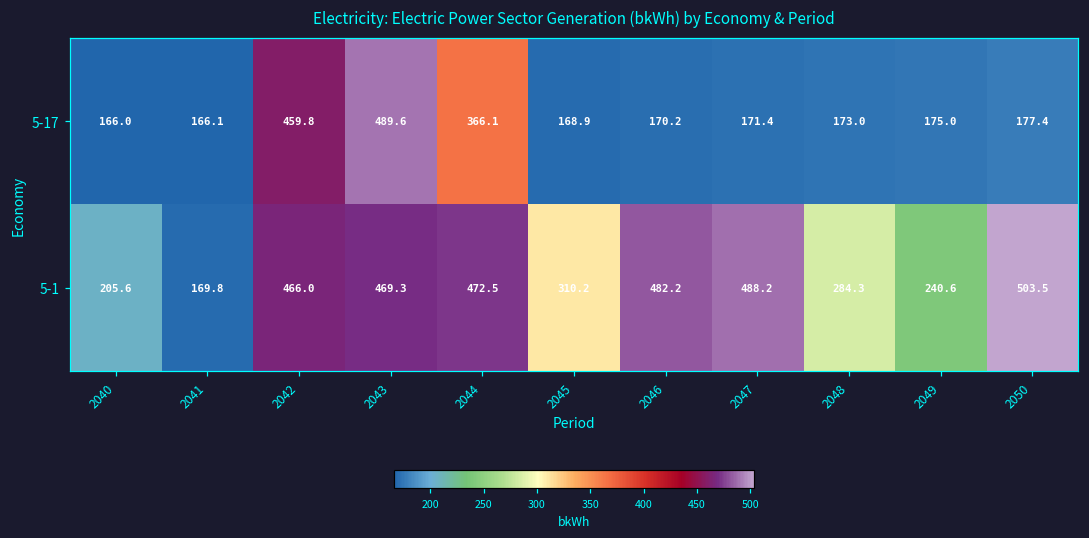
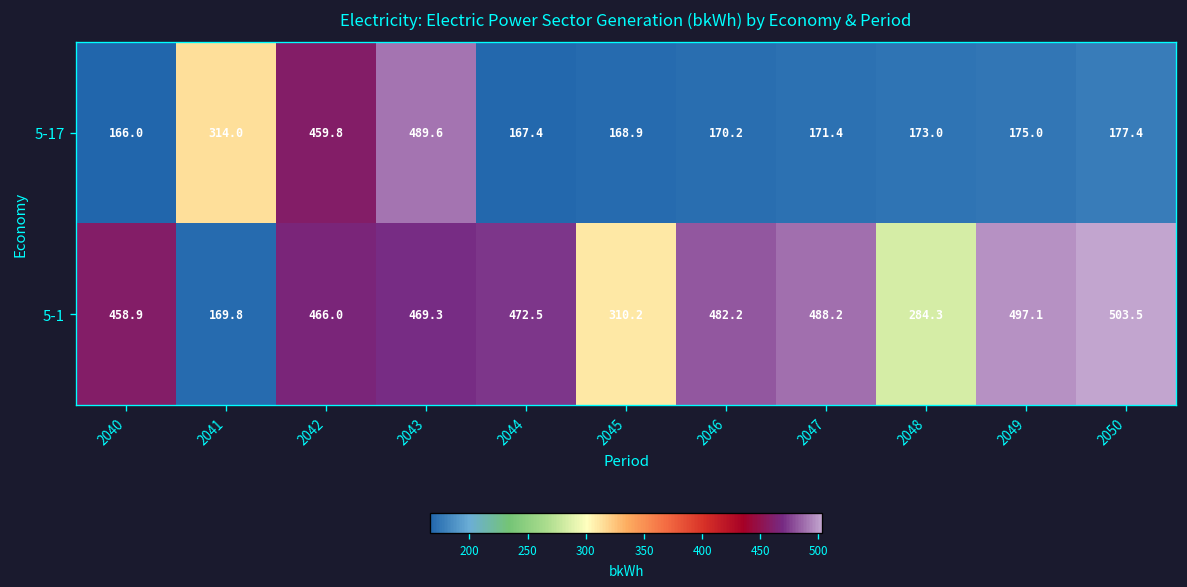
  {
    "5-17": {
      "2040": 166.0,
-     "2041": 166.1,
+     "2041": 314.0,
      "2042": 459.8,
      "2043": 489.6,
-     "2044": 366.1,
+     "2044": 167.4,
      "2045": 168.9,
      "2046": 170.2,
      "2047": 171.4,
      "2048": 173.0,
      "2049": 175.0,
      "2050": 177.4
    },
    "5-1": {
-     "2040": 205.6,
+     "2040": 458.9,
      "2041": 169.8,
      "2042": 466.0,
      "2043": 469.3,
      "2044": 472.5,
      "2045": 310.2,
      "2046": 482.2,
      "2047": 488.2,
      "2048": 284.3,
-     "2049": 240.6,
+     "2049": 497.1,
      "2050": 503.5
    }
  }
